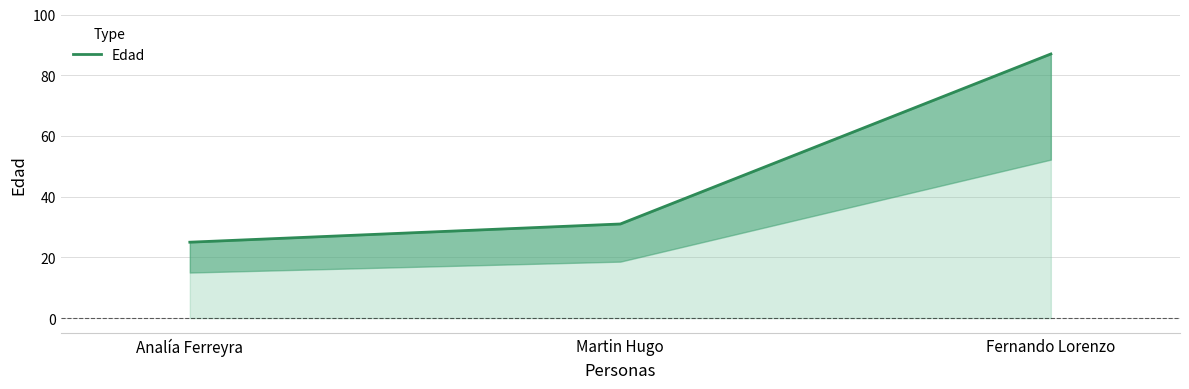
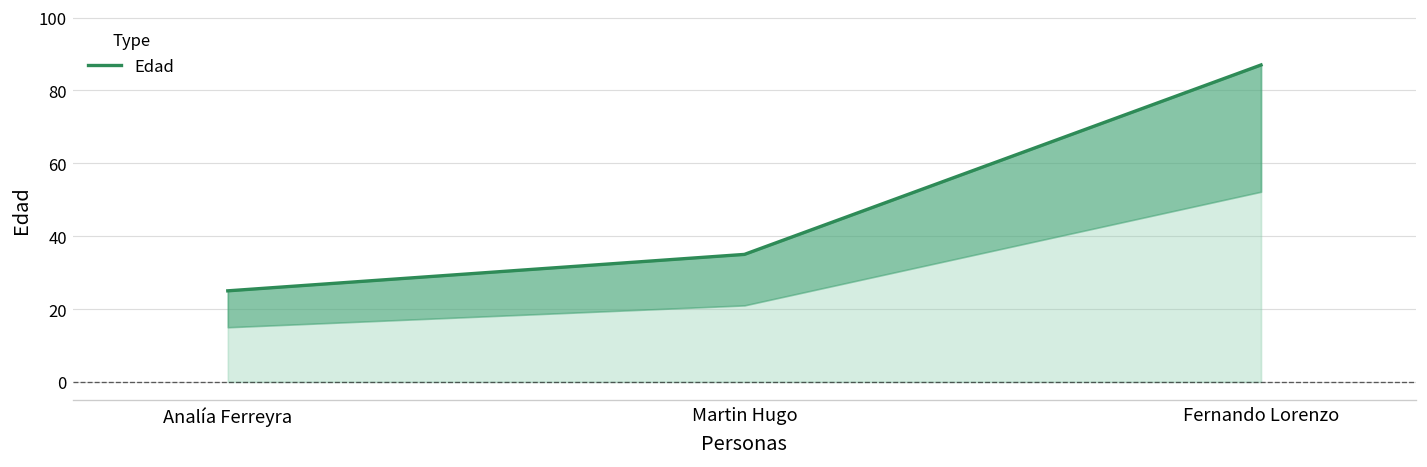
  {
    "Analía Ferreyra": 25,
-   "Martin Hugo": 31,
+   "Martin Hugo": 35,
    "Fernando Lorenzo": 87
  }
